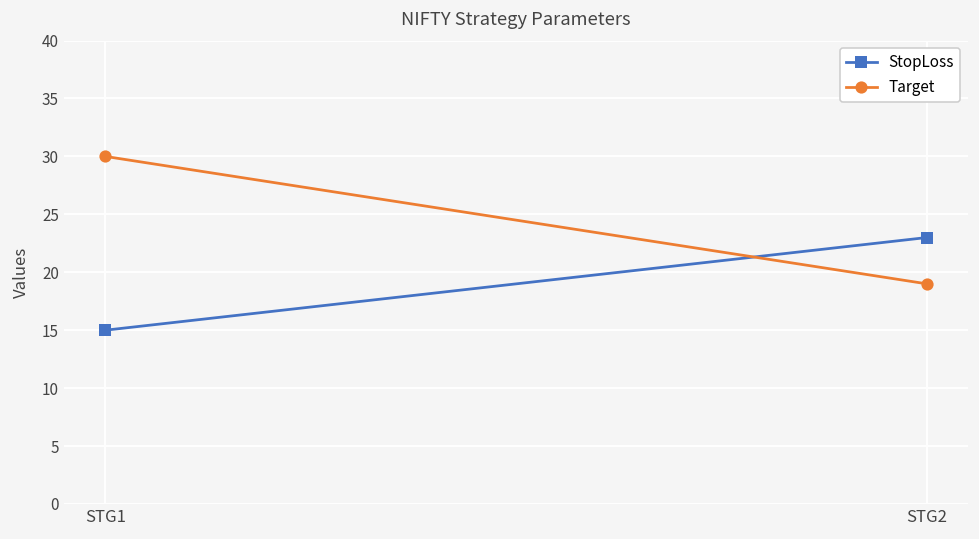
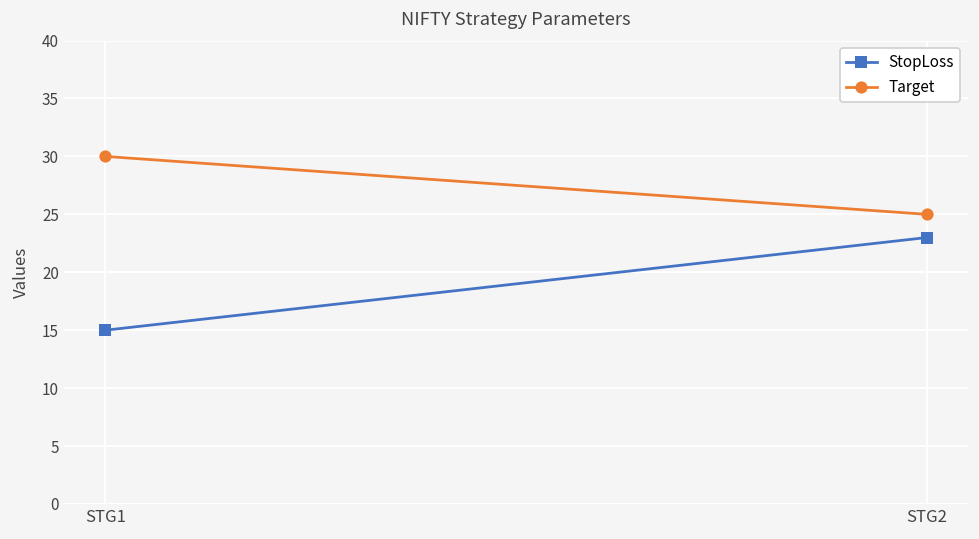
  {
    "StopLoss": {
      "STG1": 15,
      "STG2": 23
    },
    "Target": {
      "STG1": 30,
-     "STG2": 19
+     "STG2": 25
    }
  }
